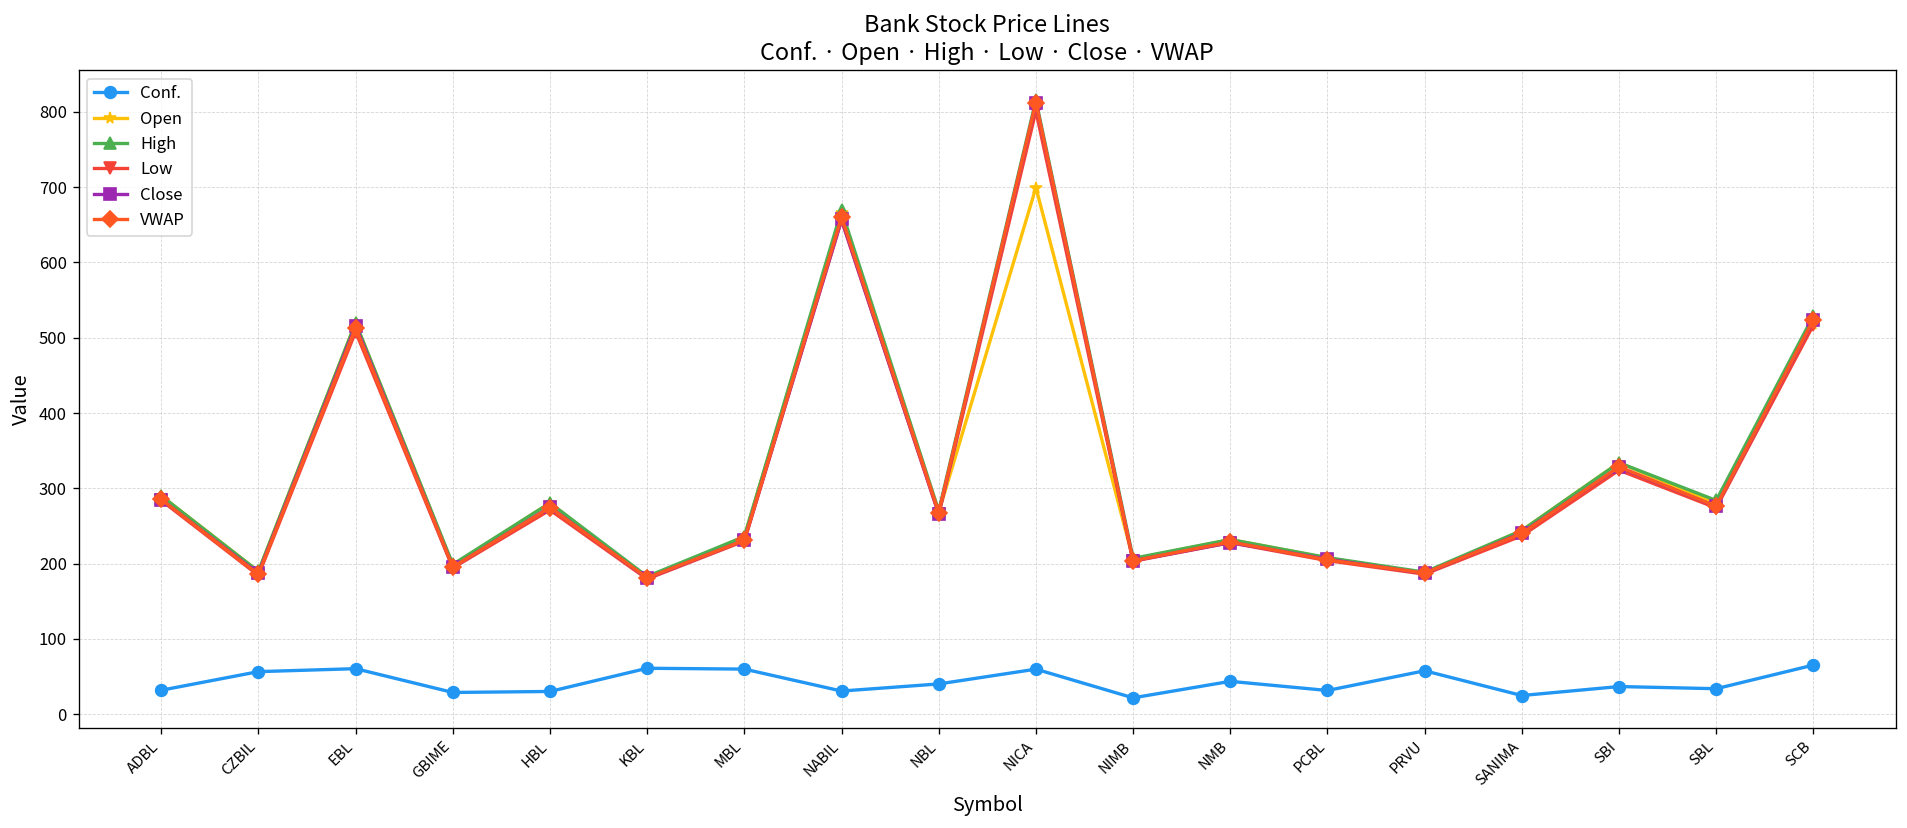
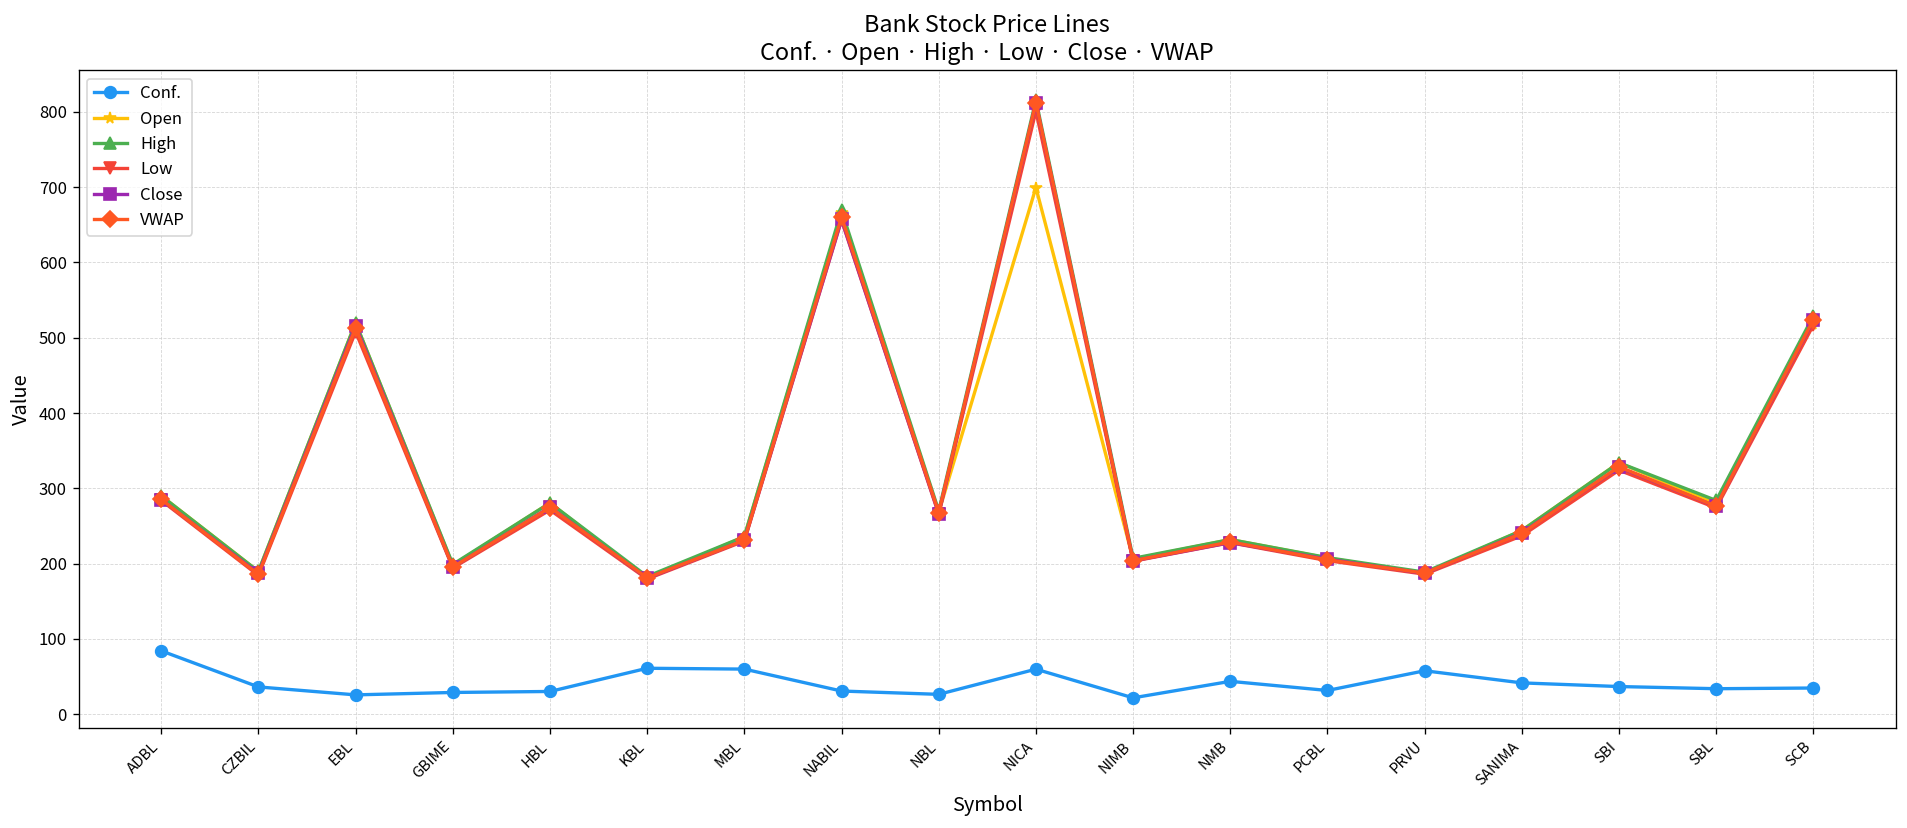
  {
    "Conf.": {
-     "ADBL": 30,
-     "CZBIL": 60,
-     "EBL": 60,
+     "ADBL": 80,
+     "CZBIL": 40,
+     "EBL": 30,
      "GBIME": 30,
      "HBL": 30,
      "KBL": 60,
      "MBL": 60,
      "NABIL": 30,
-     "NBL": 40,
+     "NBL": 30,
      "NICA": 60,
      "NIMB": 20,
      "NMB": 40,
      "PCBL": 30,
      "PRVU": 60,
-     "SANIMA": 20,
+     "SANIMA": 40,
      "SBI": 40,
      "SBL": 30,
-     "SCB": 70
+     "SCB": 30
    },
    "Open": {
      "NICA": 700
    },
    "High": {
      "SBL": 280,
      "SCB": 530
    }
  }
